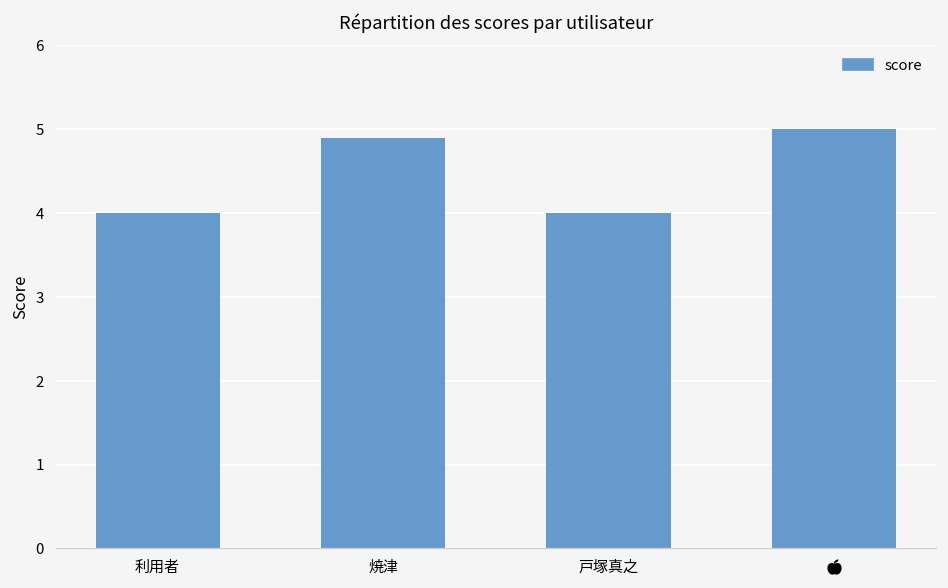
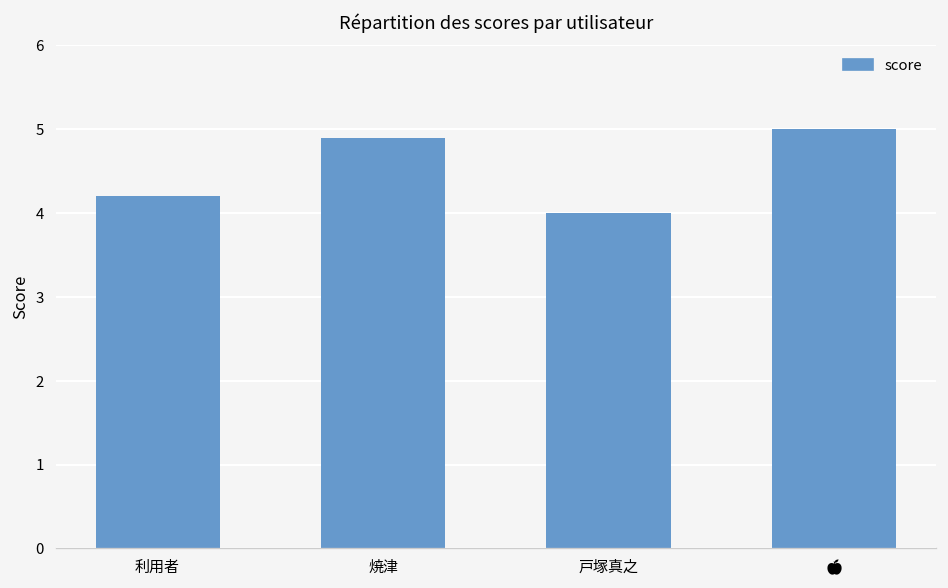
  {
-   "利用者": 4.0,
+   "利用者": 4.2,
    "焼津": 4.9,
    "戸塚真之": 4.0,
    "🍎": 5.0
  }
